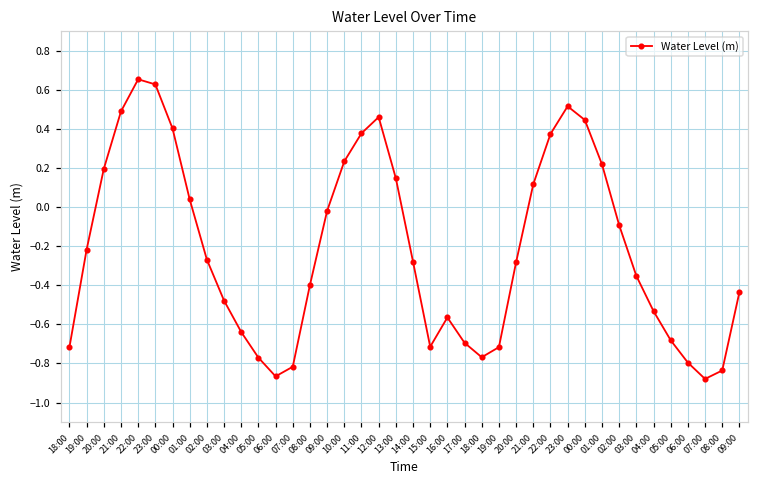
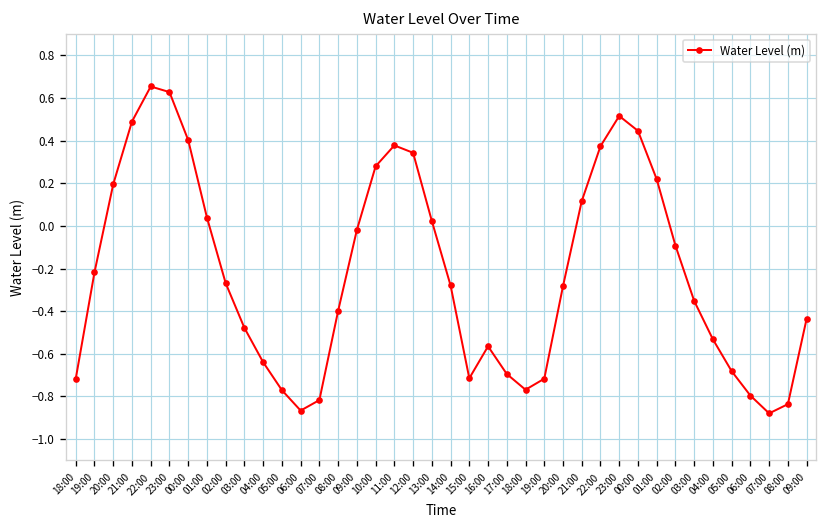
  {
-   "10:00": 0.23,
+   "10:00": 0.28,
    "11:00": 0.38,
-   "12:00": 0.46,
-   "13:00": 0.15,
+   "12:00": 0.34,
+   "13:00": 0.02,
    "14:00": -0.28,
    "15:00": -0.71,
    "16:00": -0.56,
    "17:00": -0.69
  }
